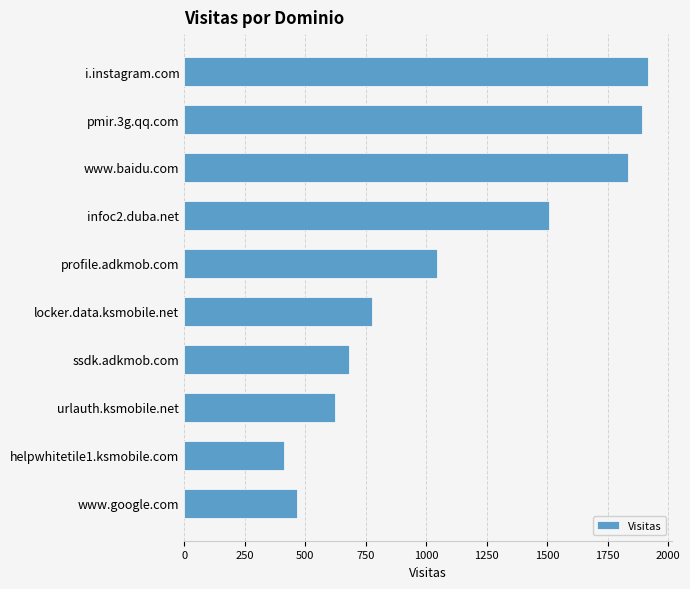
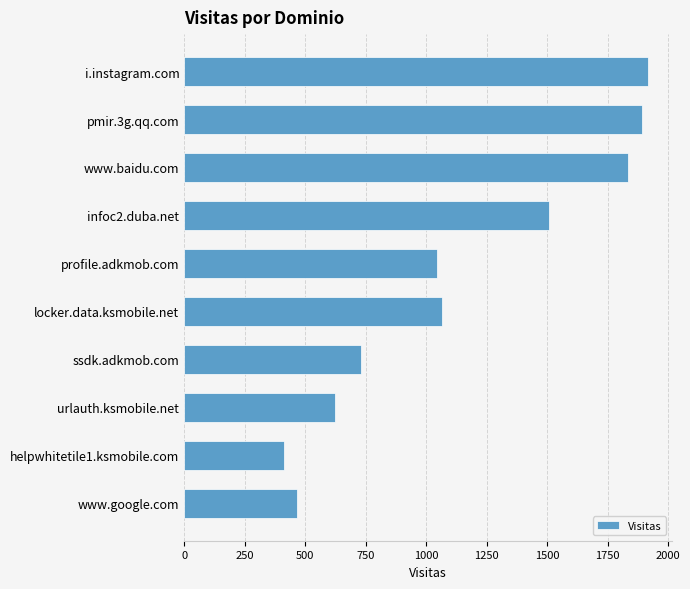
  {
    "i.instagram.com": 1920,
    "pmir.3g.qq.com": 1890,
    "www.baidu.com": 1830,
    "infoc2.duba.net": 1510,
    "profile.adkmob.com": 1040,
-   "locker.data.ksmobile.net": 780,
-   "ssdk.adkmob.com": 680,
+   "locker.data.ksmobile.net": 1070,
+   "ssdk.adkmob.com": 730,
    "urlauth.ksmobile.net": 620,
    "helpwhitetile1.ksmobile.com": 410,
    "www.google.com": 470
  }
